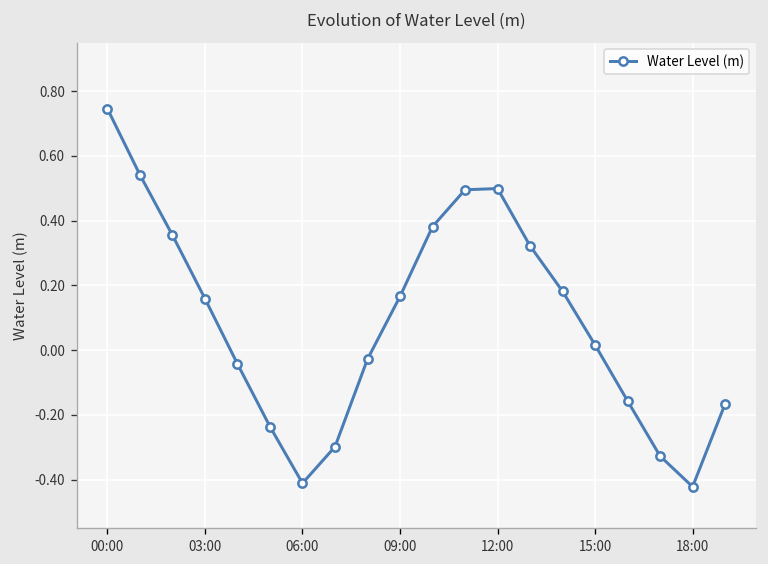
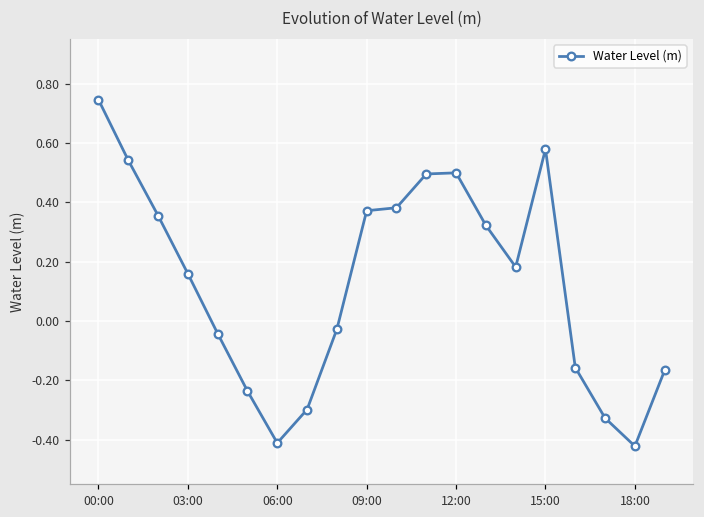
  {
    "00:00": 0.75,
    "03:00": 0.16,
    "06:00": -0.41,
-   "09:00": 0.17,
+   "09:00": 0.37,
    "12:00": 0.50,
-   "15:00": 0.02,
+   "15:00": 0.58,
    "18:00": -0.42
  }
